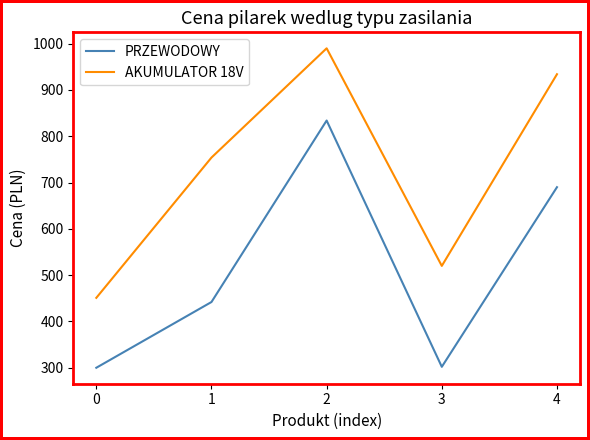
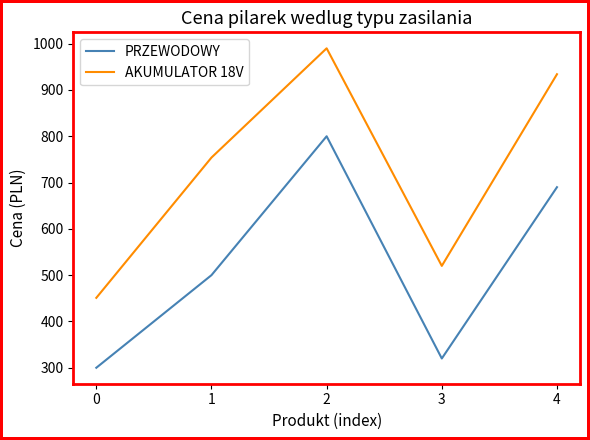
  {
    "PRZEWODOWY": {
      "0": 300,
-     "1": 440,
-     "2": 830,
-     "3": 300,
+     "1": 500,
+     "2": 800,
+     "3": 320,
      "4": 690
    },
    "AKUMULATOR 18V": {
      "0": 450,
      "1": 750,
      "2": 990,
      "3": 520,
      "4": 930
    }
  }
